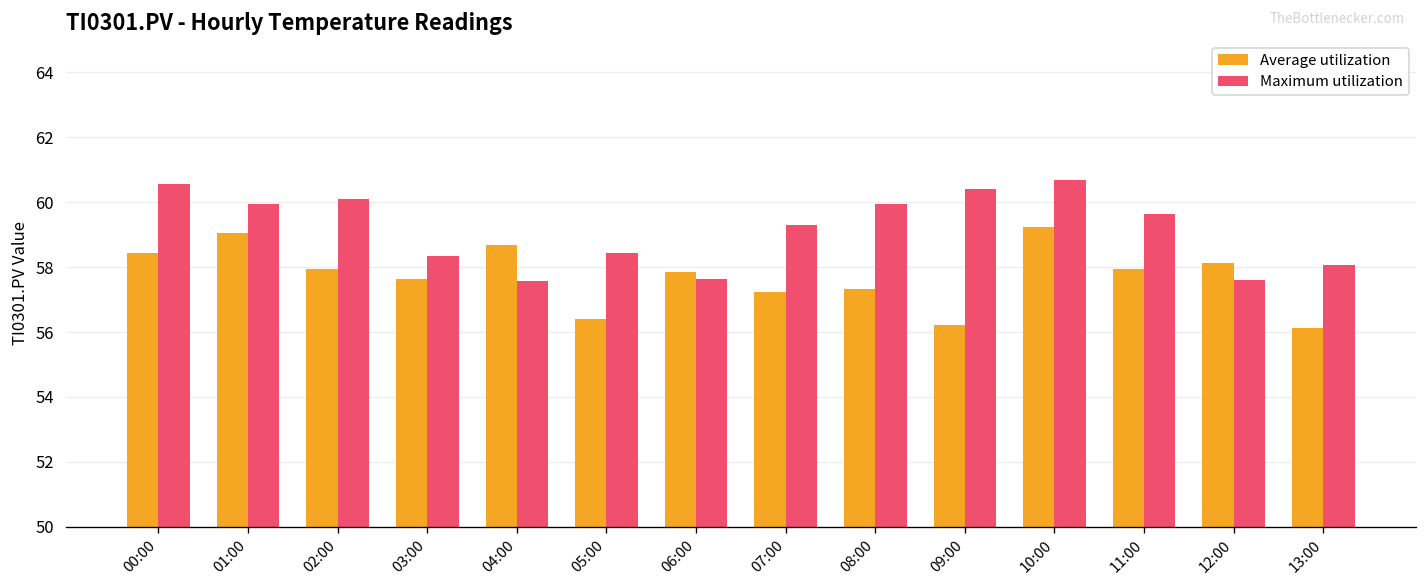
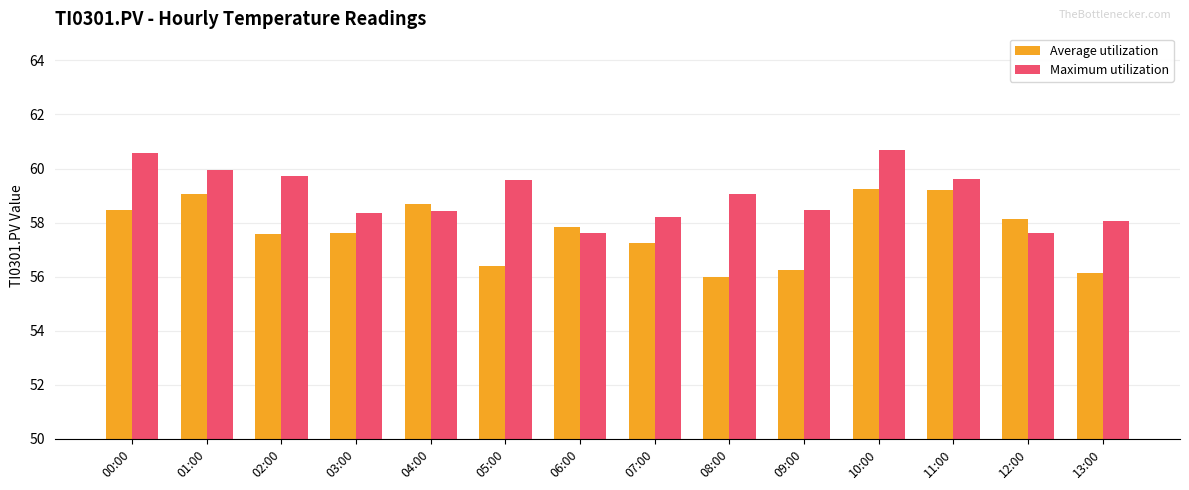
  {
    "Average utilization": {
      "00:00": 58.5,
      "01:00": 59.0,
-     "02:00": 57.9,
+     "02:00": 57.6,
      "03:00": 57.6,
      "04:00": 58.7,
      "05:00": 56.4,
      "06:00": 57.9,
      "07:00": 57.2,
-     "08:00": 57.3,
+     "08:00": 56.0,
      "09:00": 56.2,
      "10:00": 59.2,
-     "11:00": 58.0,
+     "11:00": 59.2,
      "12:00": 58.1,
      "13:00": 56.1
    },
    "Maximum utilization": {
      "00:00": 60.6,
      "01:00": 60.0,
-     "02:00": 60.1,
+     "02:00": 59.7,
      "03:00": 58.4,
-     "04:00": 57.6,
-     "05:00": 58.4,
+     "04:00": 58.4,
+     "05:00": 59.6,
      "06:00": 57.6,
-     "07:00": 59.3,
-     "08:00": 59.9,
-     "09:00": 60.4,
+     "07:00": 58.2,
+     "08:00": 59.1,
+     "09:00": 58.5,
      "10:00": 60.7,
      "11:00": 59.6,
      "12:00": 57.6,
      "13:00": 58.1
    }
  }
